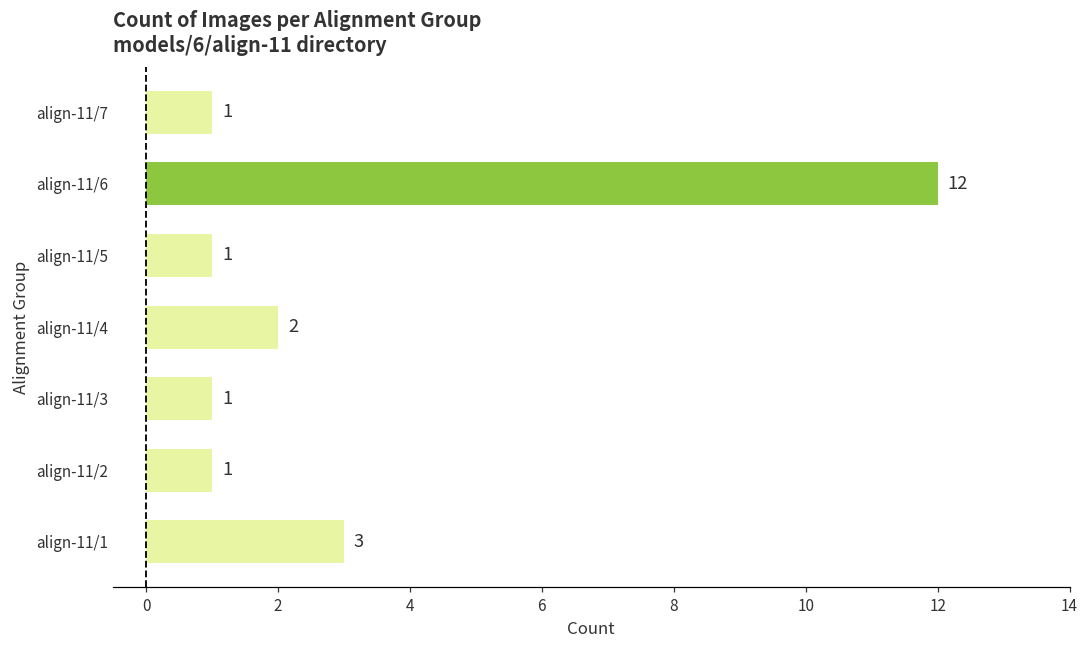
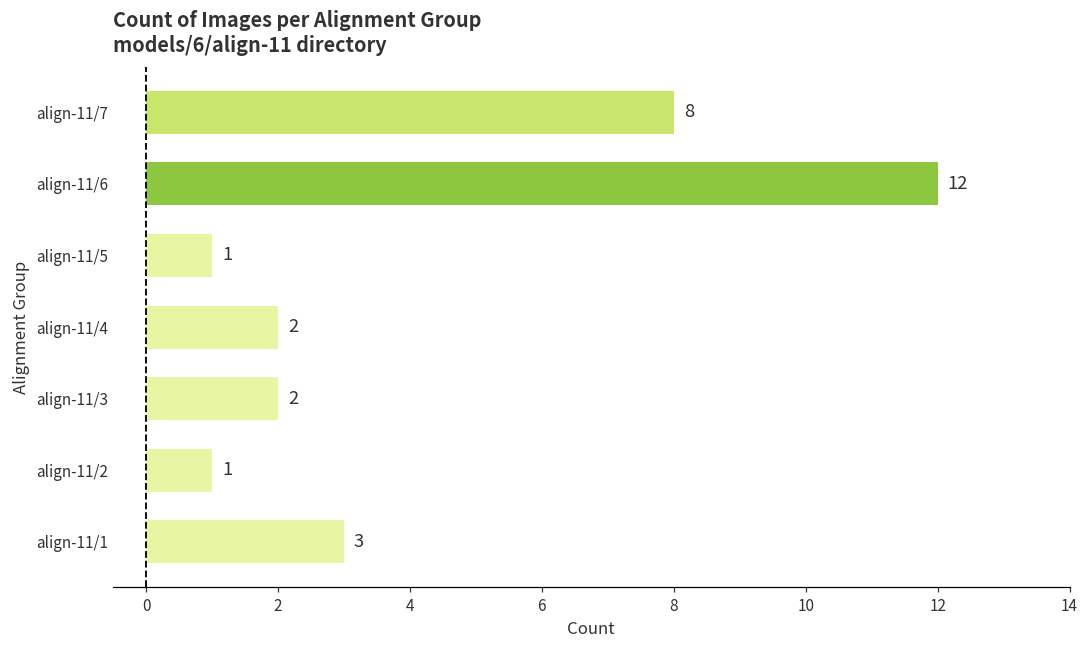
  {
-   "align-11/7": 1,
+   "align-11/7": 8,
    "align-11/6": 12,
    "align-11/5": 1,
    "align-11/4": 2,
-   "align-11/3": 1,
+   "align-11/3": 2,
    "align-11/2": 1,
    "align-11/1": 3
  }
